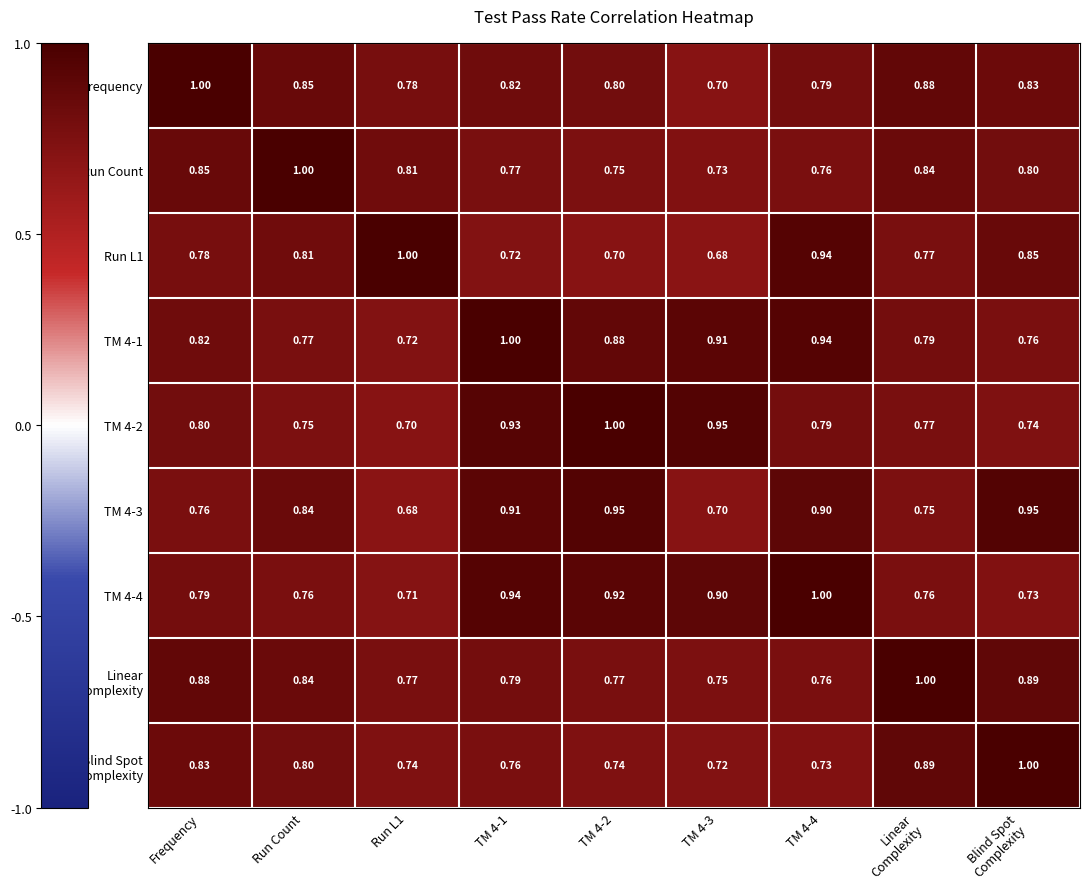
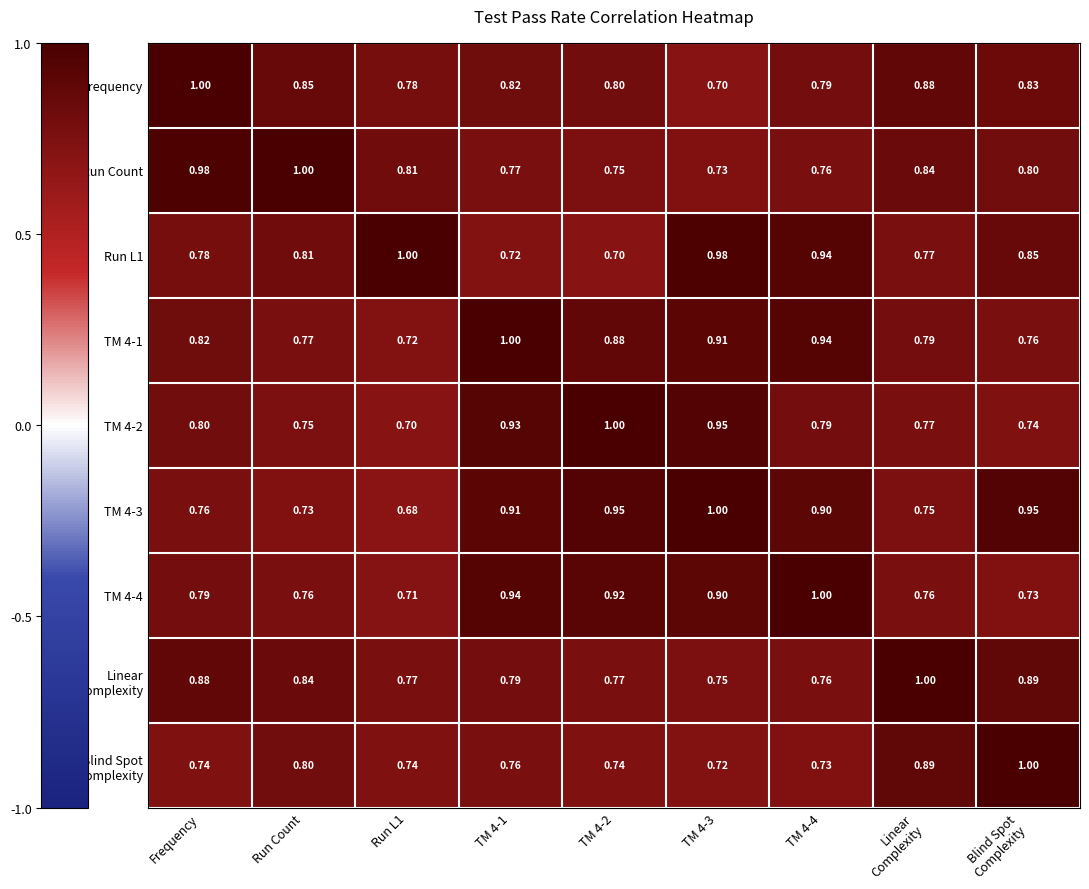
  {
    "Frequency": {
      "Frequency": 1.00,
      "Run Count": 0.85,
      "Run L1": 0.78,
      "TM 4-1": 0.82,
      "TM 4-2": 0.80,
      "TM 4-3": 0.70,
      "TM 4-4": 0.79,
      "Linear Complexity": 0.88,
      "Blind Spot Complexity": 0.83
    },
    "Run Count": {
-     "Frequency": 0.85,
+     "Frequency": 0.98,
      "Run Count": 1.00,
      "Run L1": 0.81,
      "TM 4-1": 0.77,
      "TM 4-2": 0.75,
      "TM 4-3": 0.73,
      "TM 4-4": 0.76,
      "Linear Complexity": 0.84,
      "Blind Spot Complexity": 0.80
    },
    "Run L1": {
      "Frequency": 0.78,
      "Run Count": 0.81,
      "Run L1": 1.00,
      "TM 4-1": 0.72,
      "TM 4-2": 0.70,
-     "TM 4-3": 0.68,
+     "TM 4-3": 0.98,
      "TM 4-4": 0.94,
      "Linear Complexity": 0.77,
      "Blind Spot Complexity": 0.85
    },
    "TM 4-1": {
      "Frequency": 0.82,
      "Run Count": 0.77,
      "Run L1": 0.72,
      "TM 4-1": 1.00,
      "TM 4-2": 0.88,
      "TM 4-3": 0.91,
      "TM 4-4": 0.94,
      "Linear Complexity": 0.79,
      "Blind Spot Complexity": 0.76
    },
    "TM 4-2": {
      "Frequency": 0.80,
      "Run Count": 0.75,
      "Run L1": 0.70,
      "TM 4-1": 0.93,
      "TM 4-2": 1.00,
      "TM 4-3": 0.95,
      "TM 4-4": 0.79,
      "Linear Complexity": 0.77,
      "Blind Spot Complexity": 0.74
    },
    "TM 4-3": {
      "Frequency": 0.76,
-     "Run Count": 0.84,
+     "Run Count": 0.73,
      "Run L1": 0.68,
      "TM 4-1": 0.91,
      "TM 4-2": 0.95,
-     "TM 4-3": 0.70,
+     "TM 4-3": 1.00,
      "TM 4-4": 0.90,
      "Linear Complexity": 0.75,
      "Blind Spot Complexity": 0.95
    },
    "TM 4-4": {
      "Frequency": 0.79,
      "Run Count": 0.76,
      "Run L1": 0.71,
      "TM 4-1": 0.94,
      "TM 4-2": 0.92,
      "TM 4-3": 0.90,
      "TM 4-4": 1.00,
      "Linear Complexity": 0.76,
      "Blind Spot Complexity": 0.73
    },
    "Linear Complexity": {
      "Frequency": 0.88,
      "Run Count": 0.84,
      "Run L1": 0.77,
      "TM 4-1": 0.79,
      "TM 4-2": 0.77,
      "TM 4-3": 0.75,
      "TM 4-4": 0.76,
      "Linear Complexity": 1.00,
      "Blind Spot Complexity": 0.89
    },
    "Blind Spot Complexity": {
-     "Frequency": 0.83,
+     "Frequency": 0.74,
      "Run Count": 0.80,
      "Run L1": 0.74,
      "TM 4-1": 0.76,
      "TM 4-2": 0.74,
      "TM 4-3": 0.72,
      "TM 4-4": 0.73,
      "Linear Complexity": 0.89,
      "Blind Spot Complexity": 1.00
    }
  }
